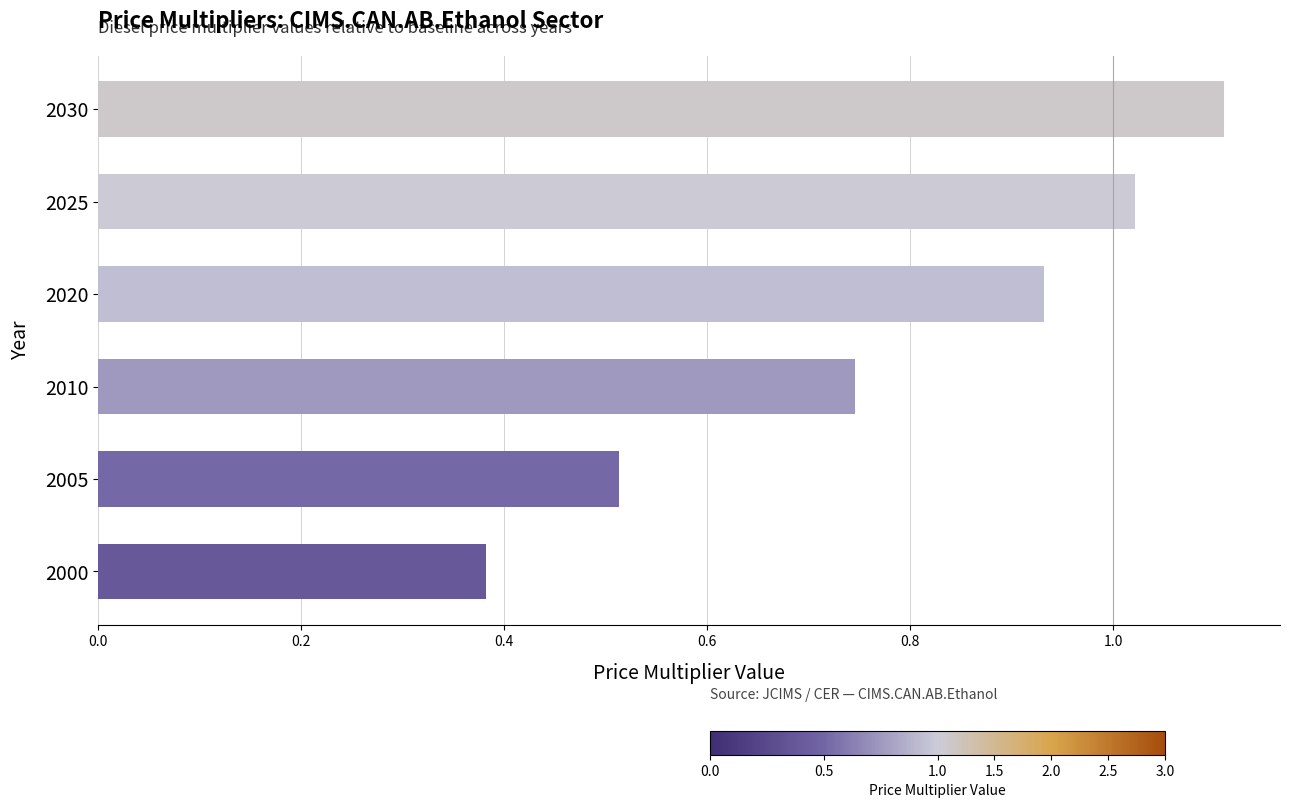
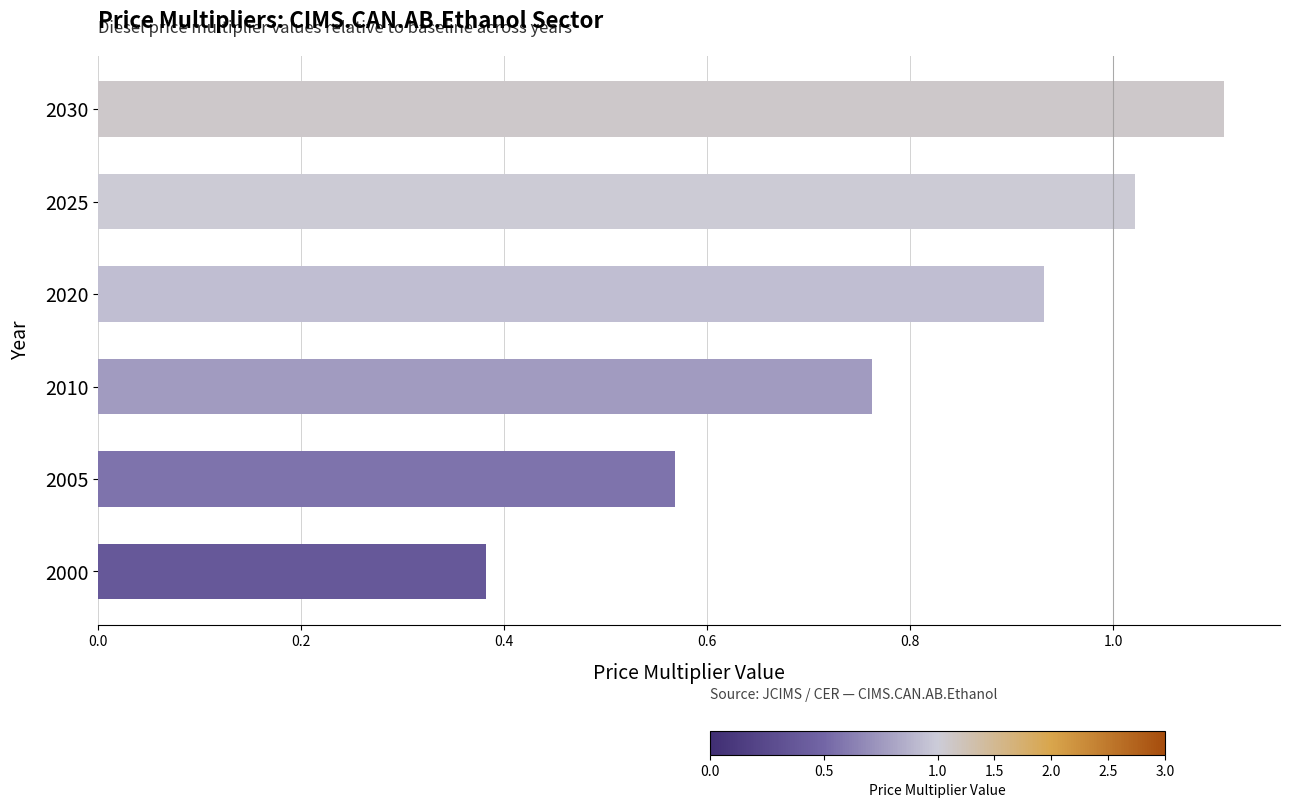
  {
    "2030": 1.109,
    "2025": 1.021,
    "2020": 0.932,
-   "2010": 0.745,
-   "2005": 0.514,
+   "2010": 0.762,
+   "2005": 0.568,
    "2000": 0.382
  }
